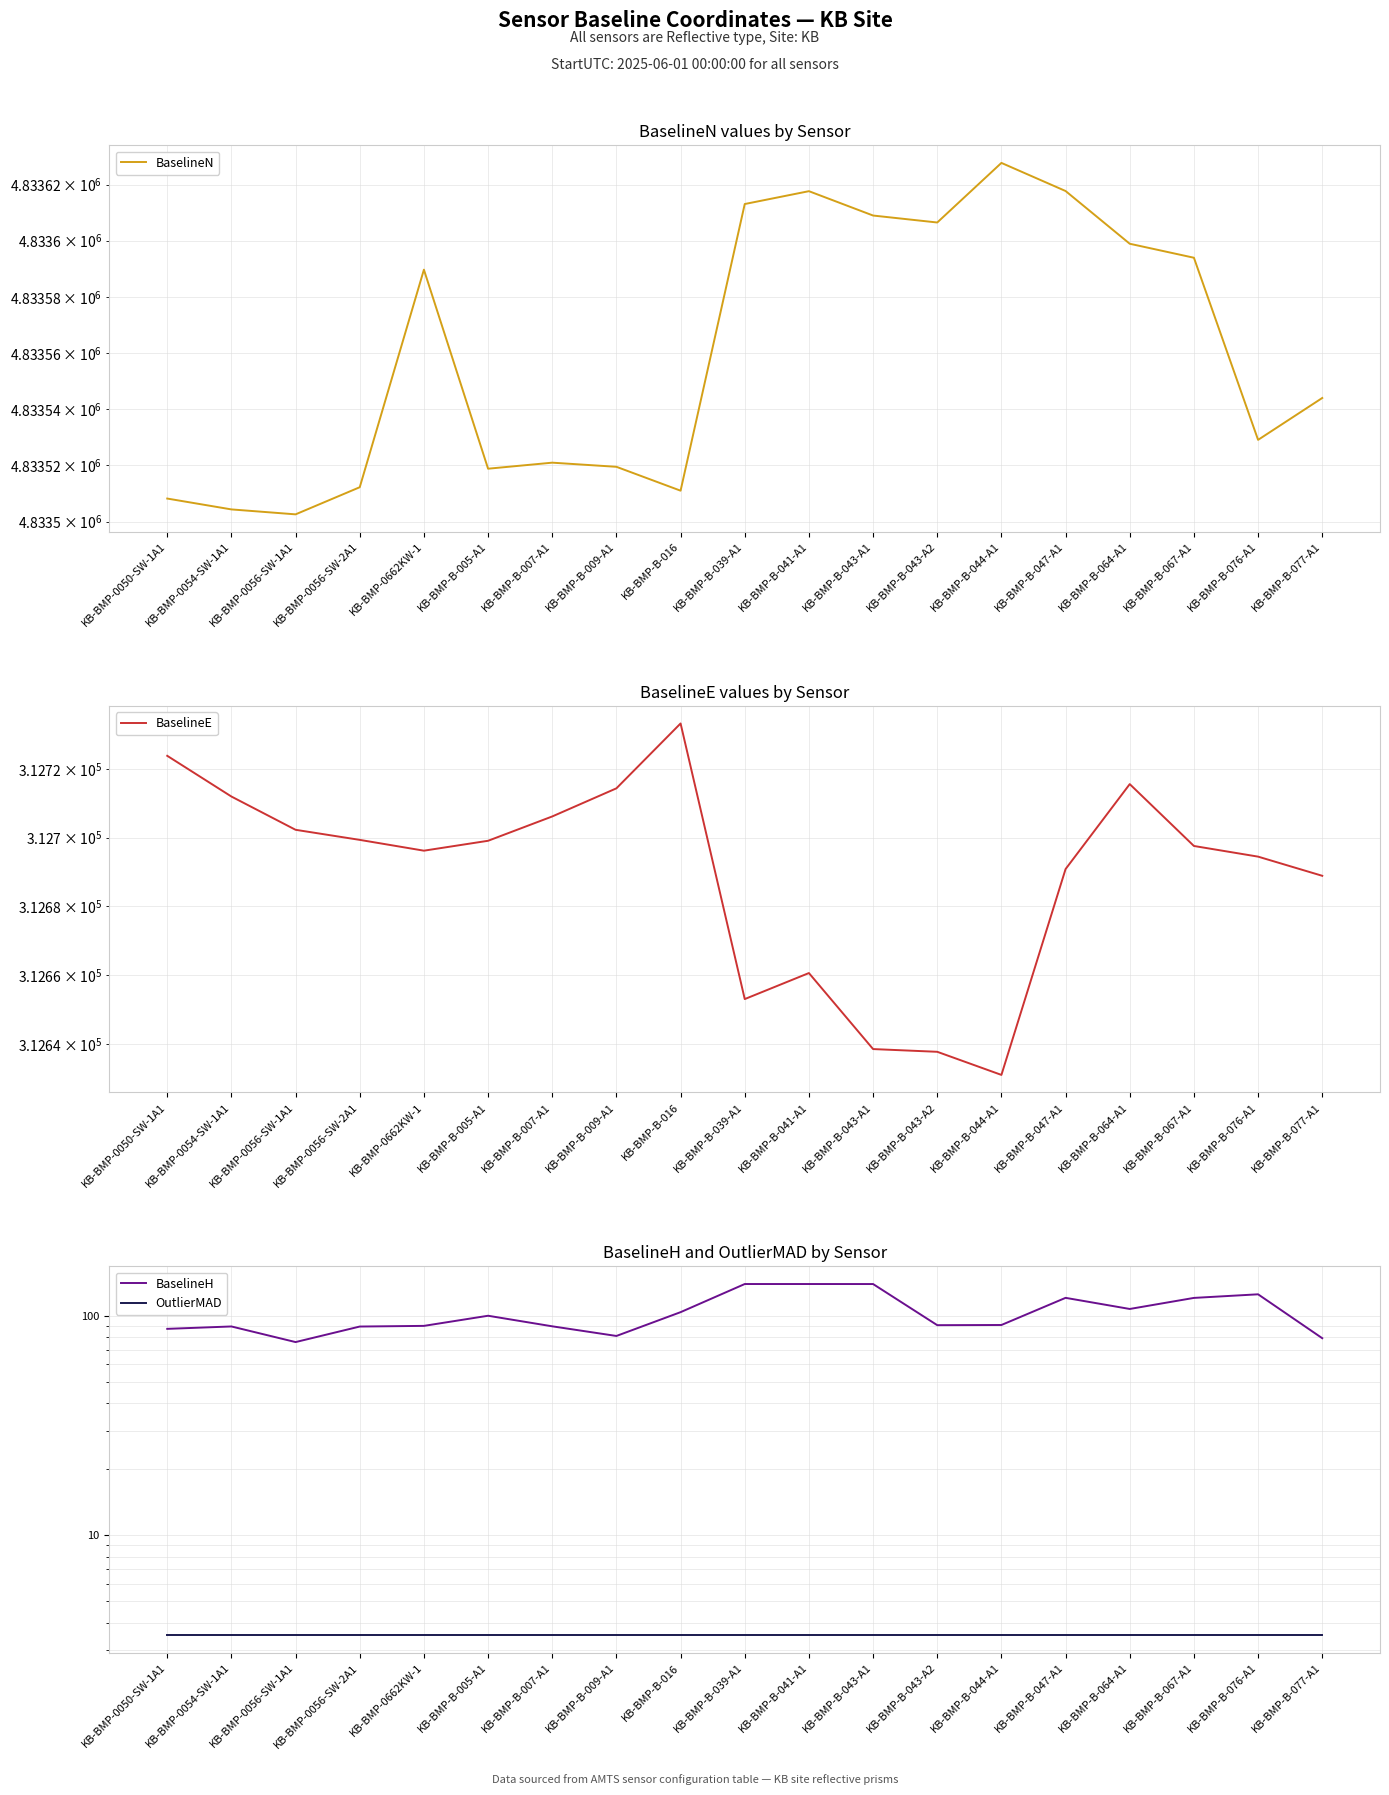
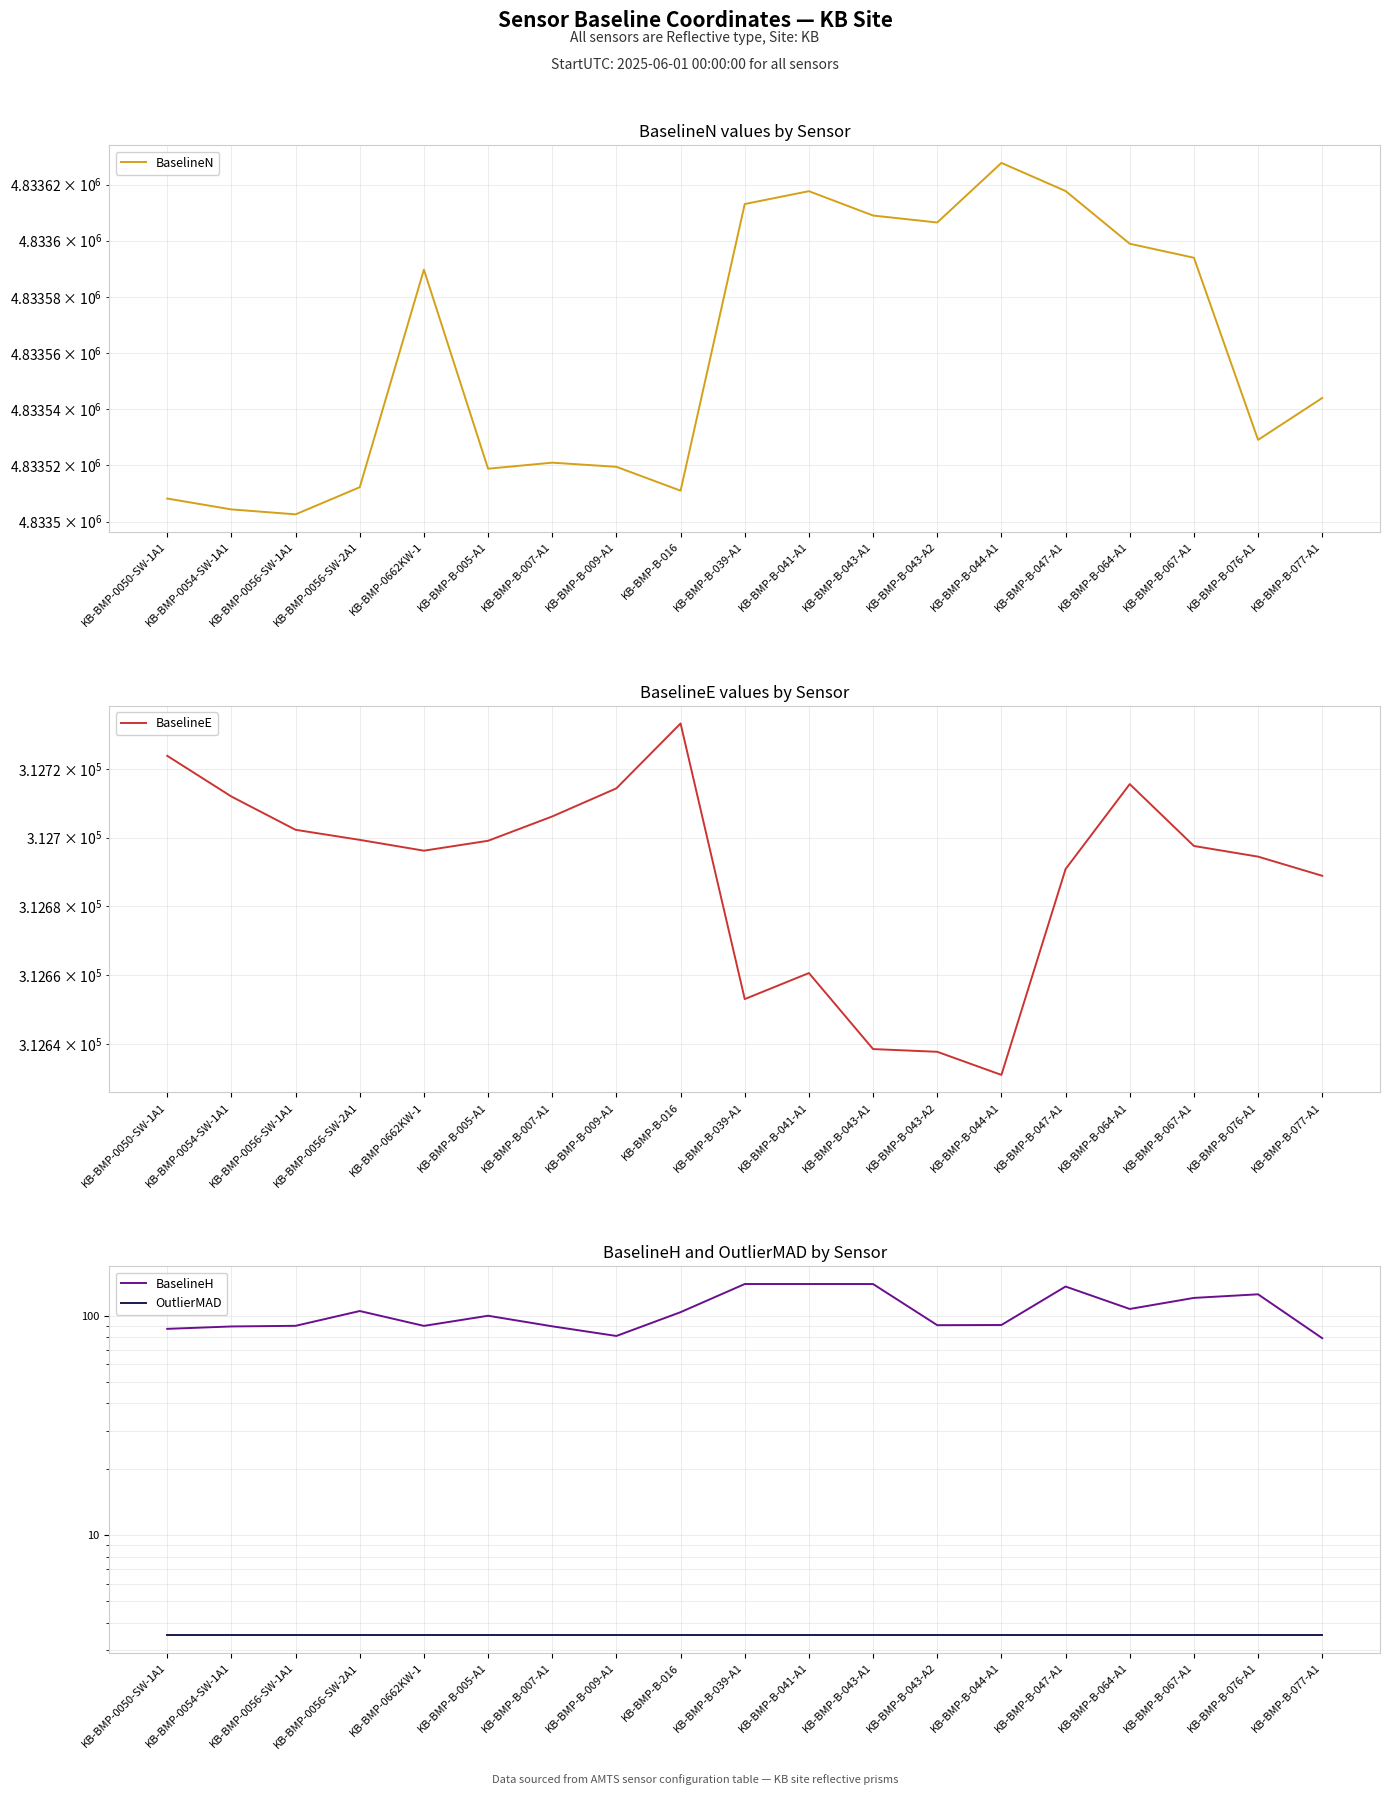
  {
    "BaselineH and OutlierMAD by Sensor": {
      "BaselineH": {
        "KB-BMP-0050-SW-1A1": 87,
        "KB-BMP-0054-SW-1A1": 89,
-       "KB-BMP-0056-SW-1A1": 76,
-       "KB-BMP-0056-SW-2A1": 89,
+       "KB-BMP-0056-SW-1A1": 90,
+       "KB-BMP-0056-SW-2A1": 110,
        "KB-BMP-0662KW-1": 90,
        "KB-BMP-B-005-A1": 100,
        "KB-BMP-B-007-A1": 90,
        "KB-BMP-B-009-A1": 81,
        "KB-BMP-B-016": 100,
        "KB-BMP-B-039-A1": 140,
        "KB-BMP-B-041-A1": 140,
        "KB-BMP-B-043-A1": 140,
        "KB-BMP-B-043-A2": 91,
        "KB-BMP-B-044-A1": 91,
-       "KB-BMP-B-047-A1": 120,
+       "KB-BMP-B-047-A1": 140,
        "KB-BMP-B-064-A1": 110,
        "KB-BMP-B-067-A1": 120,
        "KB-BMP-B-076-A1": 130,
        "KB-BMP-B-077-A1": 79
      },
      "OutlierMAD": {
        "KB-BMP-0050-SW-1A1": 3.5,
        "KB-BMP-0054-SW-1A1": 3.5,
        "KB-BMP-0056-SW-1A1": 3.5,
        "KB-BMP-0056-SW-2A1": 3.5,
        "KB-BMP-0662KW-1": 3.5,
        "KB-BMP-B-005-A1": 3.5,
        "KB-BMP-B-007-A1": 3.5,
        "KB-BMP-B-009-A1": 3.5,
        "KB-BMP-B-016": 3.5,
        "KB-BMP-B-039-A1": 3.5,
        "KB-BMP-B-041-A1": 3.5,
        "KB-BMP-B-043-A1": 3.5,
        "KB-BMP-B-043-A2": 3.5,
        "KB-BMP-B-044-A1": 3.5,
        "KB-BMP-B-047-A1": 3.5,
        "KB-BMP-B-064-A1": 3.5,
        "KB-BMP-B-067-A1": 3.5,
        "KB-BMP-B-076-A1": 3.5,
        "KB-BMP-B-077-A1": 3.5
      }
    }
  }
